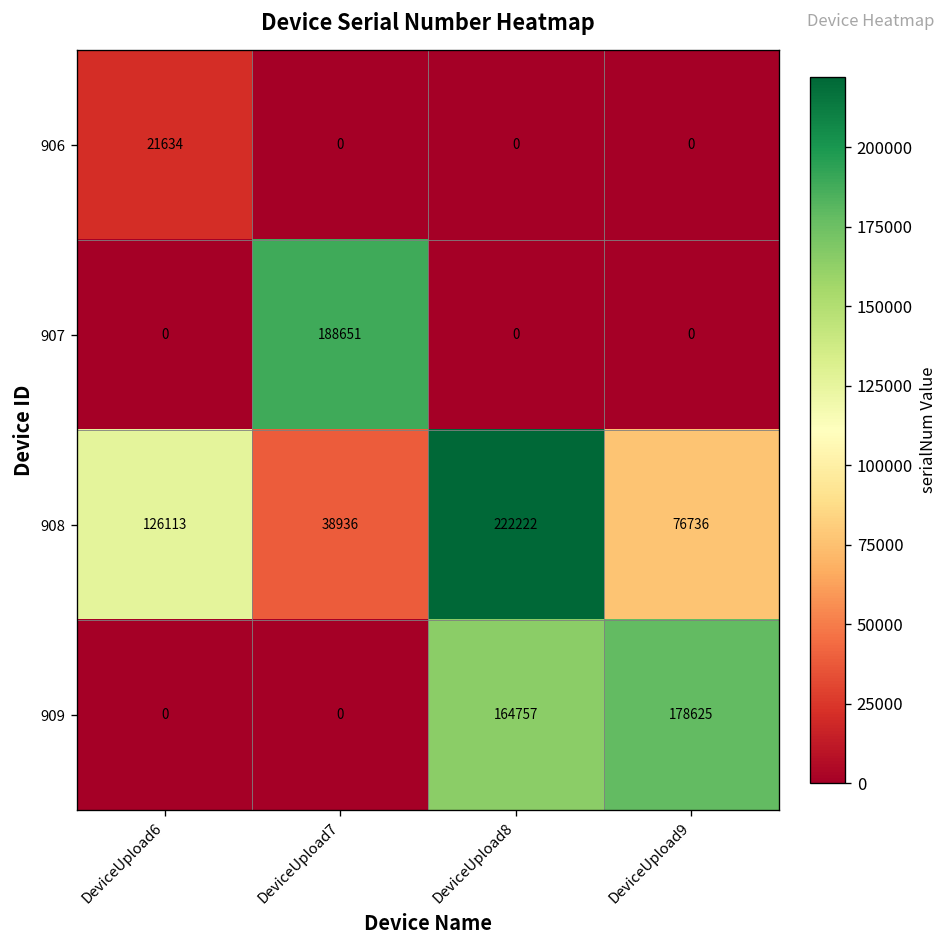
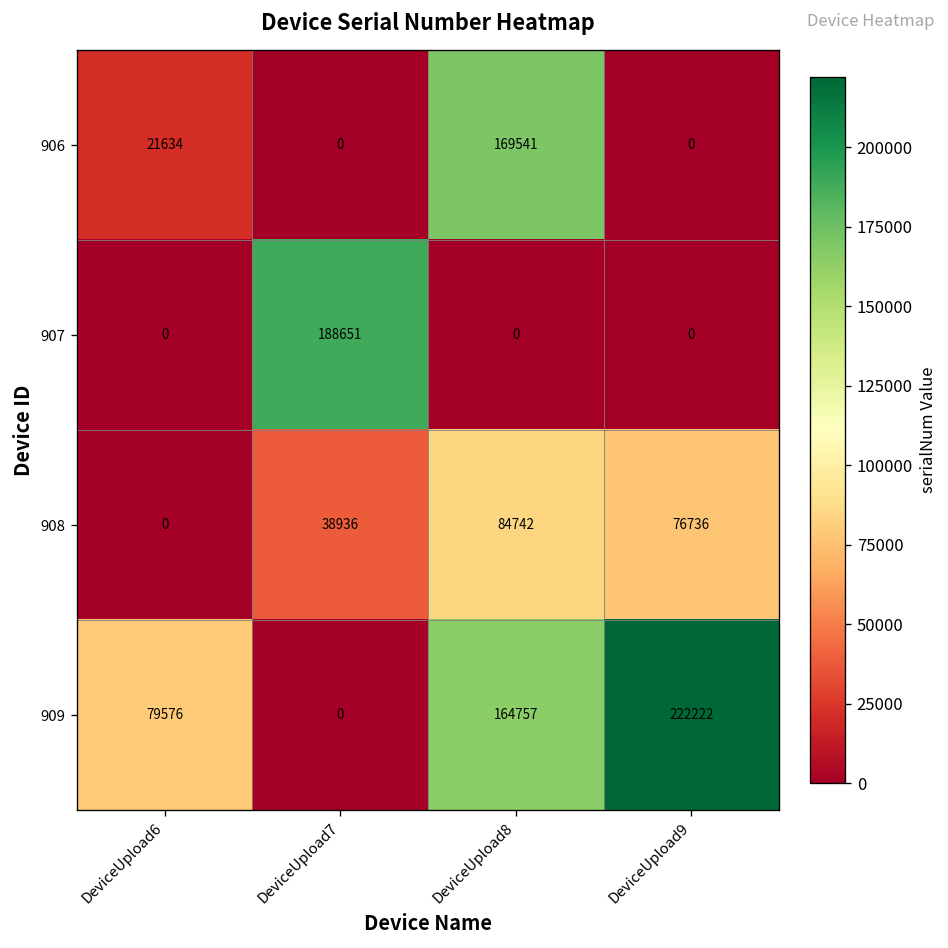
  {
    "906": {
      "DeviceUpload6": 21634,
      "DeviceUpload7": 0,
-     "DeviceUpload8": 0,
+     "DeviceUpload8": 169541,
      "DeviceUpload9": 0
    },
    "907": {
      "DeviceUpload6": 0,
      "DeviceUpload7": 188651,
      "DeviceUpload8": 0,
      "DeviceUpload9": 0
    },
    "908": {
-     "DeviceUpload6": 126113,
+     "DeviceUpload6": 0,
      "DeviceUpload7": 38936,
-     "DeviceUpload8": 222222,
+     "DeviceUpload8": 84742,
      "DeviceUpload9": 76736
    },
    "909": {
-     "DeviceUpload6": 0,
+     "DeviceUpload6": 79576,
      "DeviceUpload7": 0,
      "DeviceUpload8": 164757,
-     "DeviceUpload9": 178625
+     "DeviceUpload9": 222222
    }
  }
